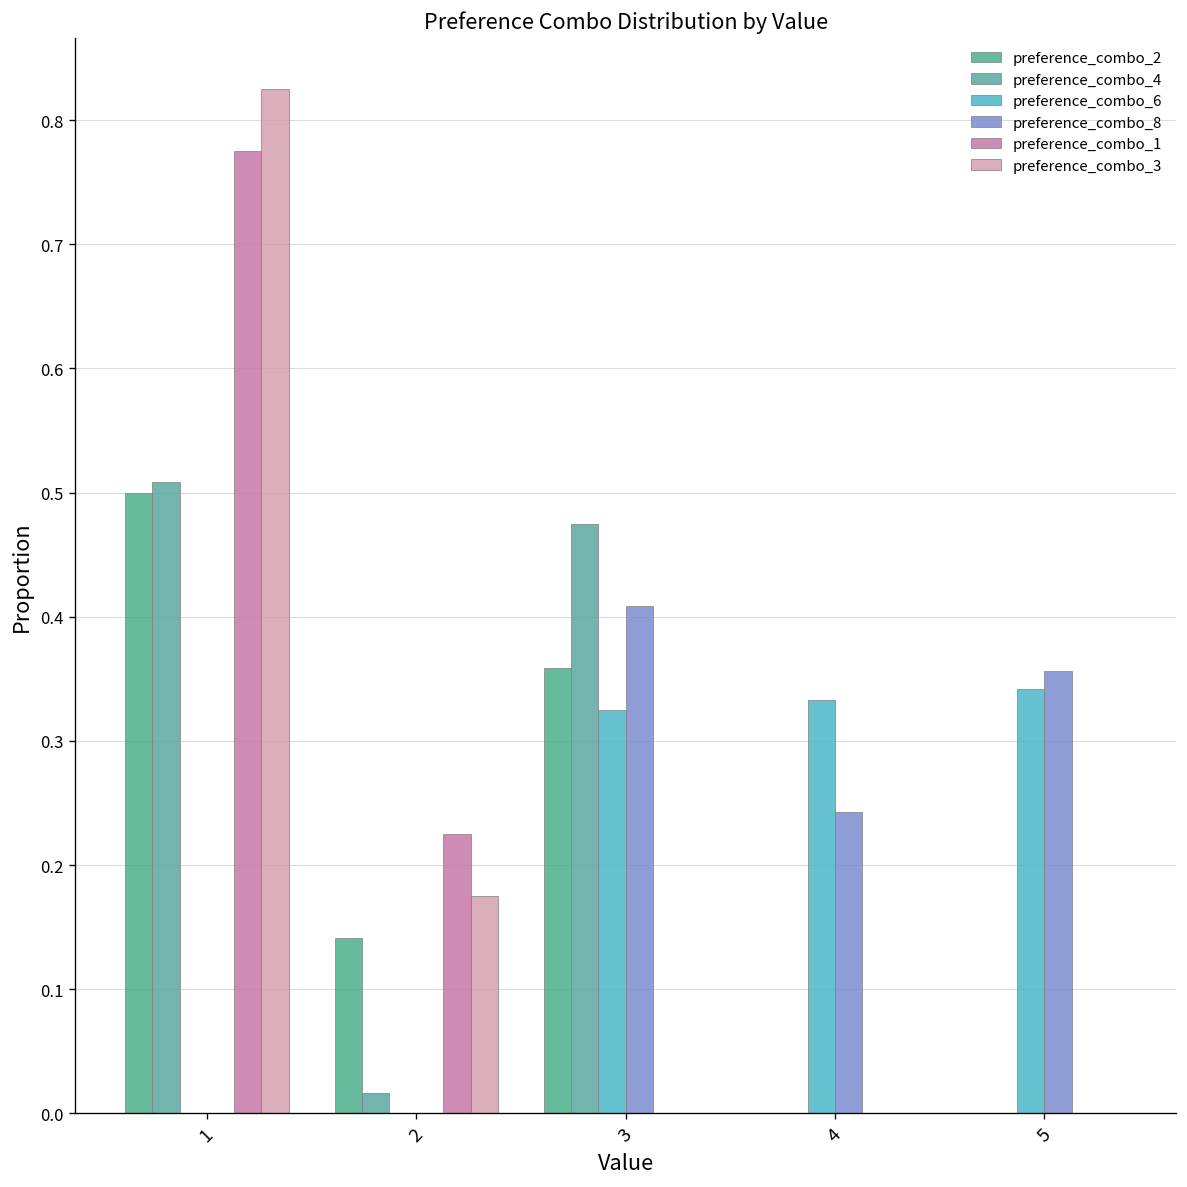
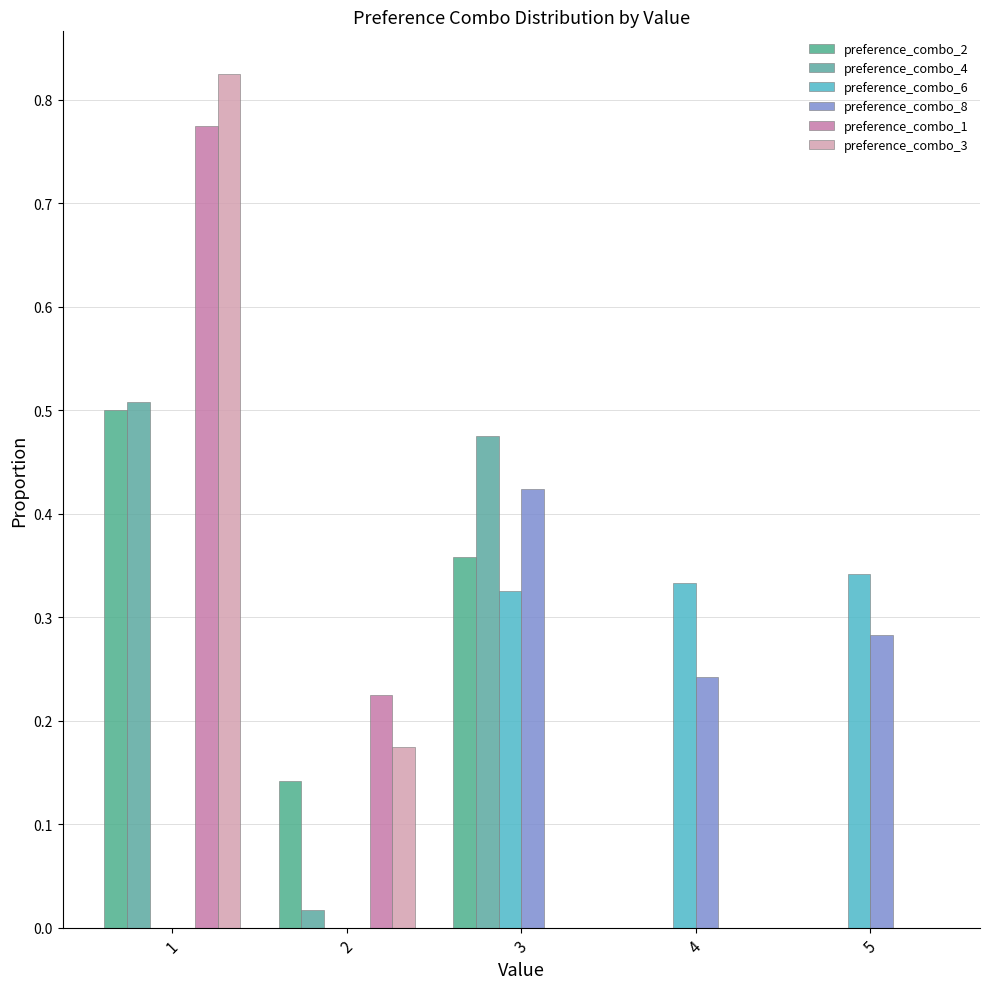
  {
    "preference_combo_8": {
      "1": 0.000,
      "2": 0.000,
-     "3": 0.408,
+     "3": 0.424,
      "4": 0.242,
-     "5": 0.356
+     "5": 0.283
    }
  }
